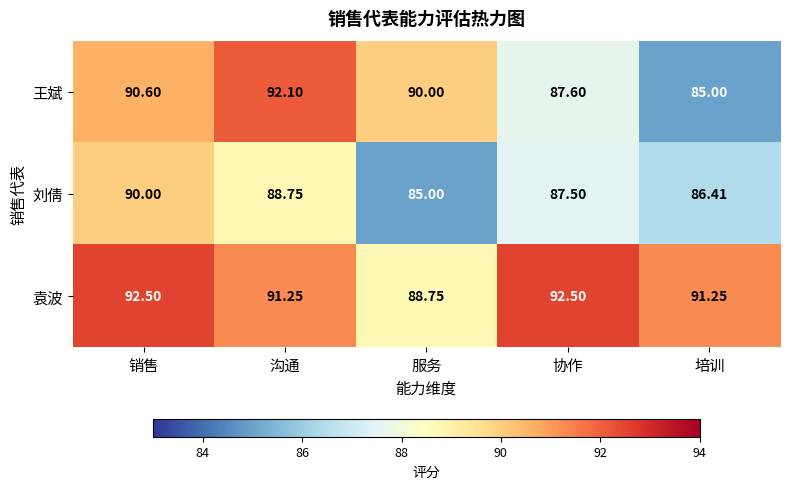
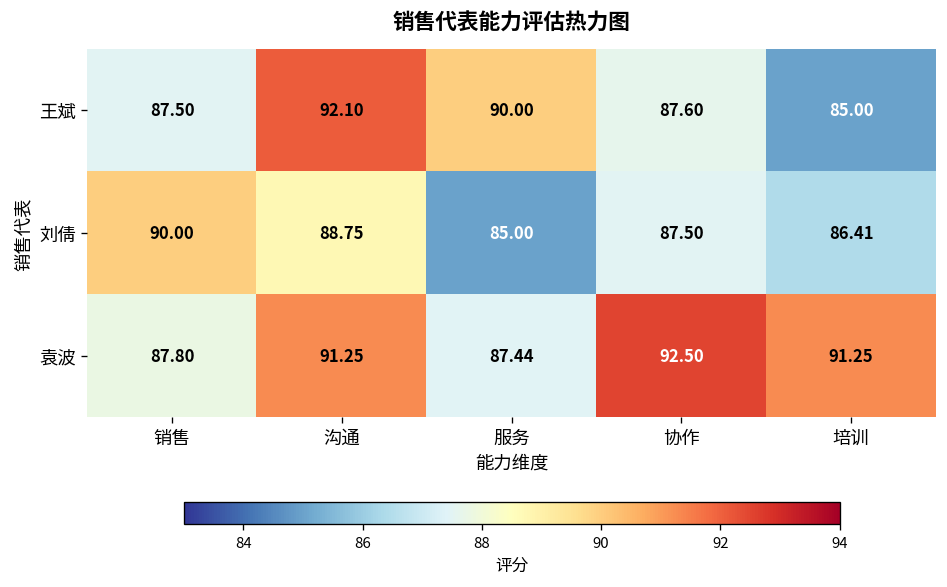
  {
    "王斌": {
-     "销售": 90.60,
+     "销售": 87.50,
      "沟通": 92.10,
      "服务": 90.00,
      "协作": 87.60,
      "培训": 85.00
    },
    "刘倩": {
      "销售": 90.00,
      "沟通": 88.75,
      "服务": 85.00,
      "协作": 87.50,
      "培训": 86.41
    },
    "袁波": {
-     "销售": 92.50,
+     "销售": 87.80,
      "沟通": 91.25,
-     "服务": 88.75,
+     "服务": 87.44,
      "协作": 92.50,
      "培训": 91.25
    }
  }
